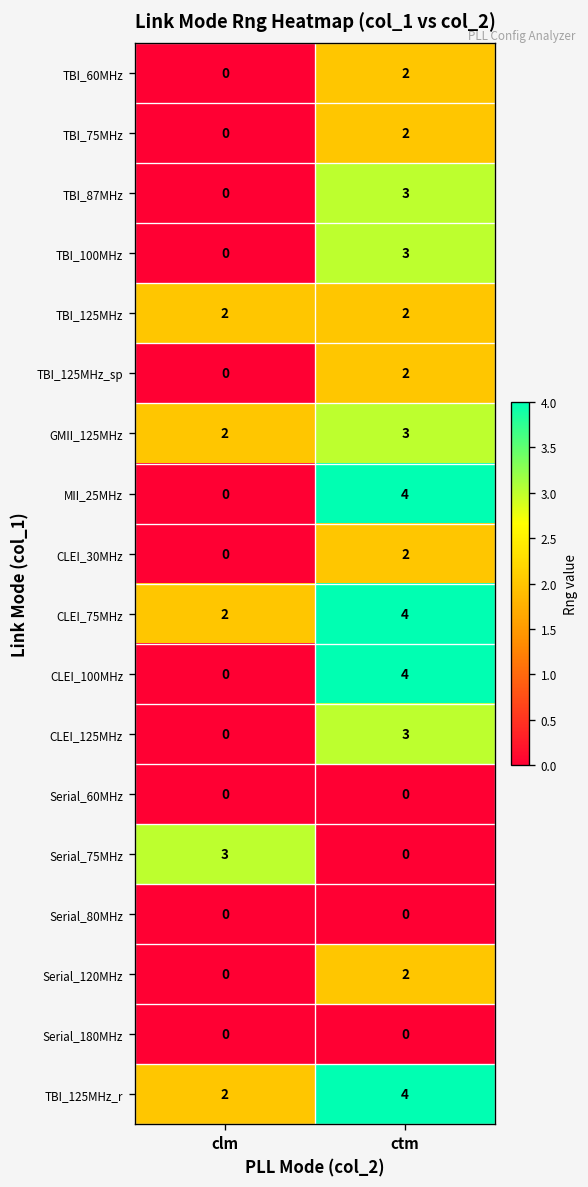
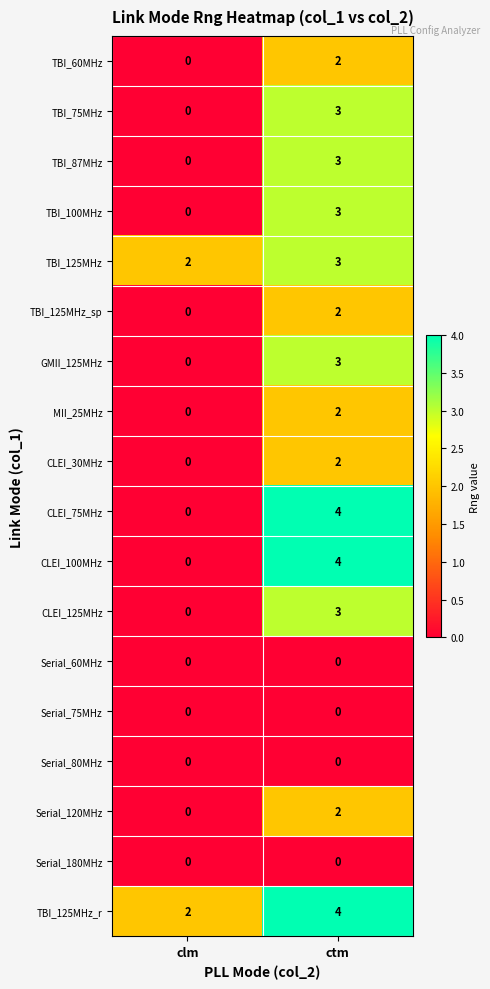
  {
    "TBI_60MHz": {
      "clm": 0,
      "ctm": 2
    },
    "TBI_75MHz": {
      "clm": 0,
-     "ctm": 2
+     "ctm": 3
    },
    "TBI_87MHz": {
      "clm": 0,
      "ctm": 3
    },
    "TBI_100MHz": {
      "clm": 0,
      "ctm": 3
    },
    "TBI_125MHz": {
      "clm": 2,
-     "ctm": 2
+     "ctm": 3
    },
    "TBI_125MHz_sp": {
      "clm": 0,
      "ctm": 2
    },
    "GMII_125MHz": {
-     "clm": 2,
+     "clm": 0,
      "ctm": 3
    },
    "MII_25MHz": {
      "clm": 0,
-     "ctm": 4
+     "ctm": 2
    },
    "CLEI_30MHz": {
      "clm": 0,
      "ctm": 2
    },
    "CLEI_75MHz": {
-     "clm": 2,
+     "clm": 0,
      "ctm": 4
    },
    "CLEI_100MHz": {
      "clm": 0,
      "ctm": 4
    },
    "CLEI_125MHz": {
      "clm": 0,
      "ctm": 3
    },
    "Serial_60MHz": {
      "clm": 0,
      "ctm": 0
    },
    "Serial_75MHz": {
-     "clm": 3,
+     "clm": 0,
      "ctm": 0
    },
    "Serial_80MHz": {
      "clm": 0,
      "ctm": 0
    },
    "Serial_120MHz": {
      "clm": 0,
      "ctm": 2
    },
    "Serial_180MHz": {
      "clm": 0,
      "ctm": 0
    },
    "TBI_125MHz_r": {
      "clm": 2,
      "ctm": 4
    }
  }
